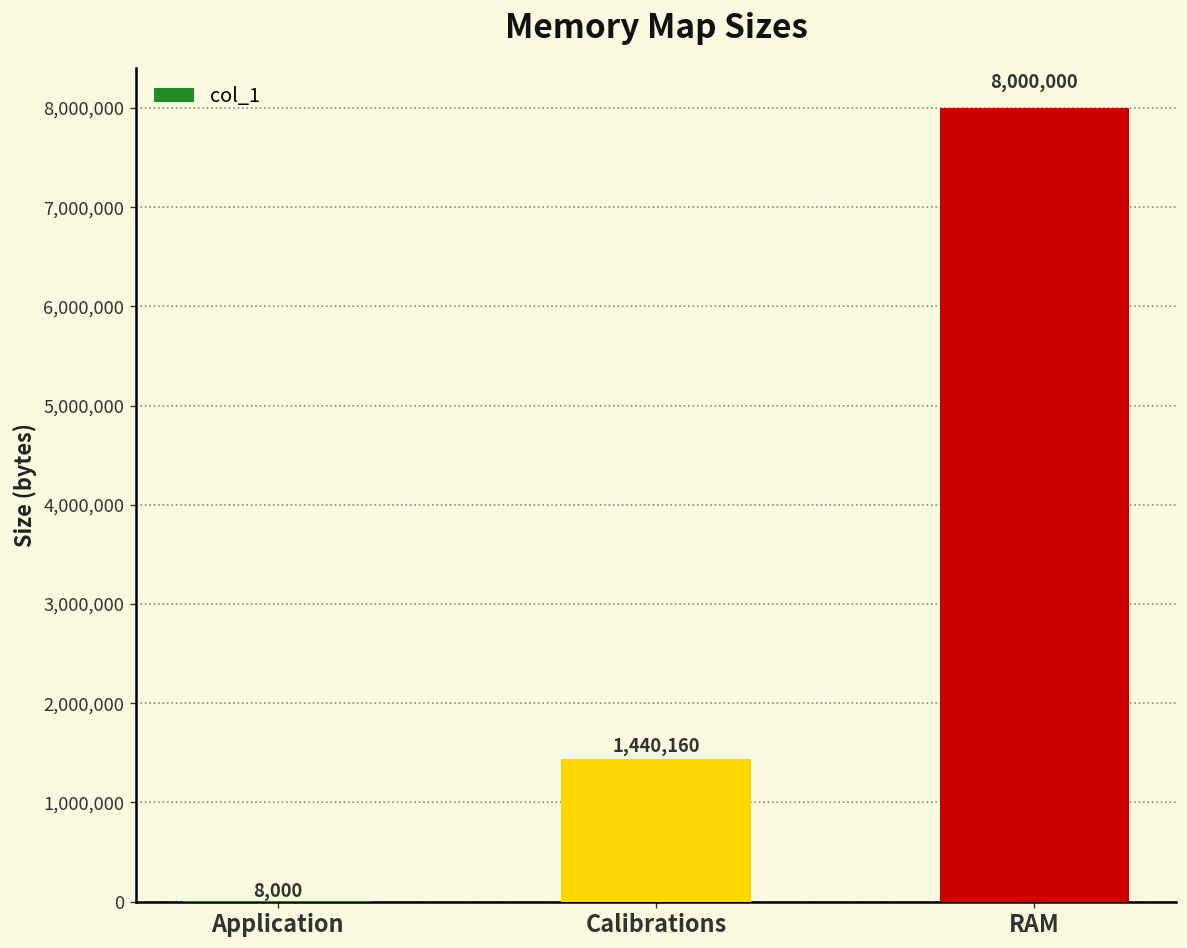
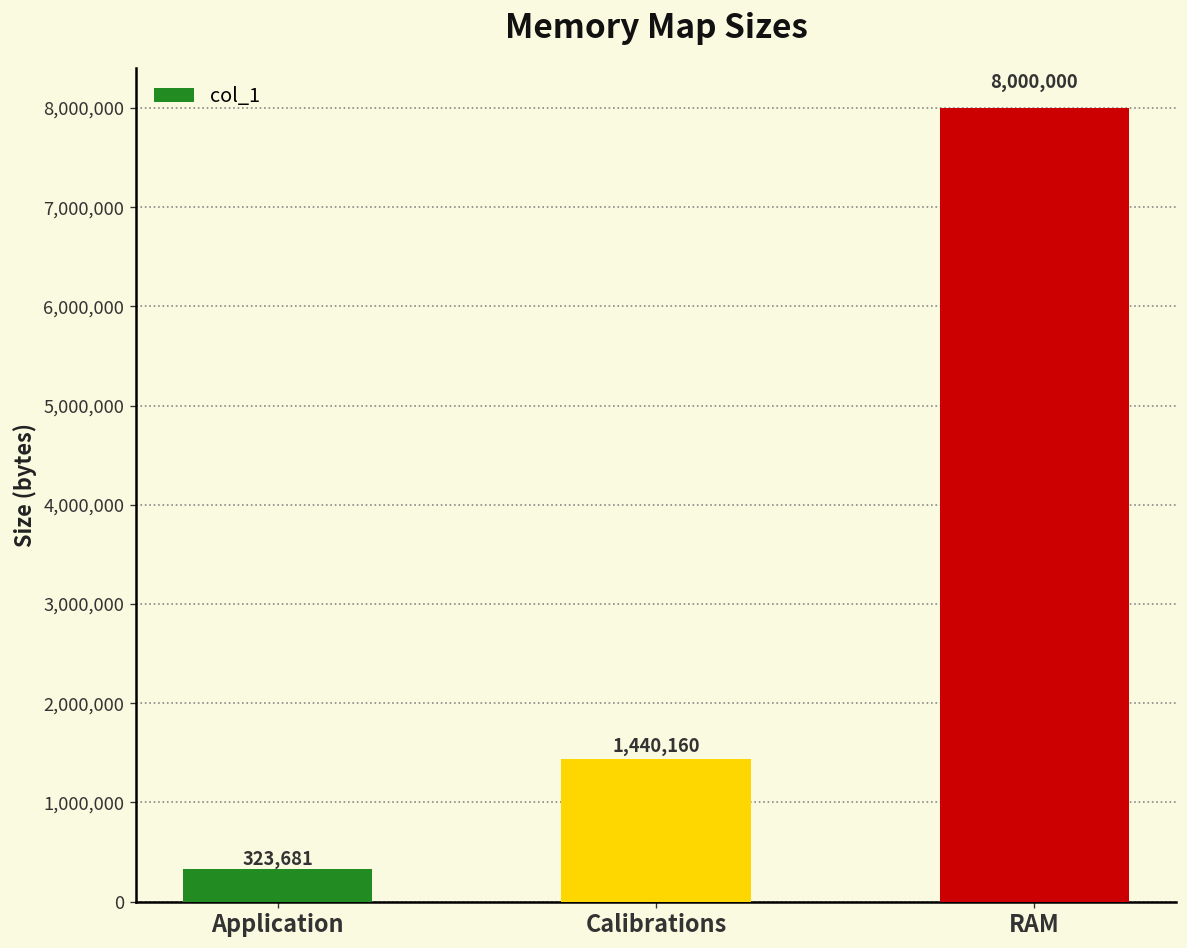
  {
-   "Application": "8,000",
+   "Application": "323,681",
    "Calibrations": "1,440,160",
    "RAM": "8,000,000"
  }
